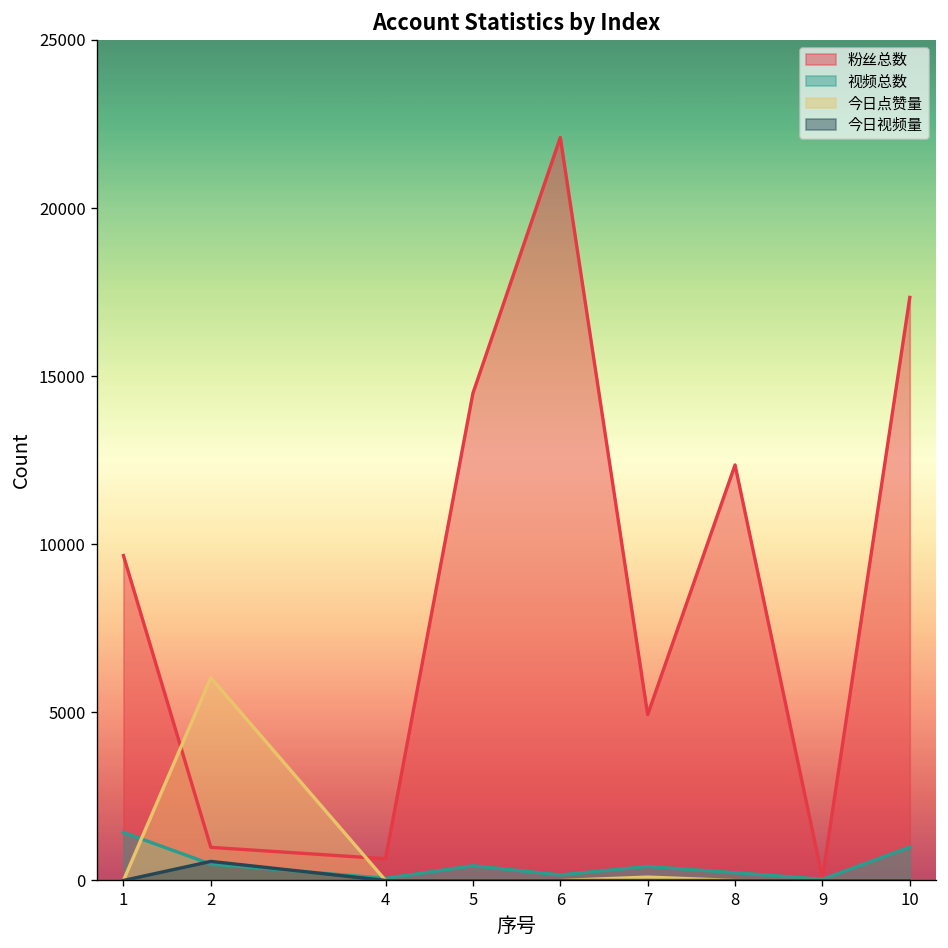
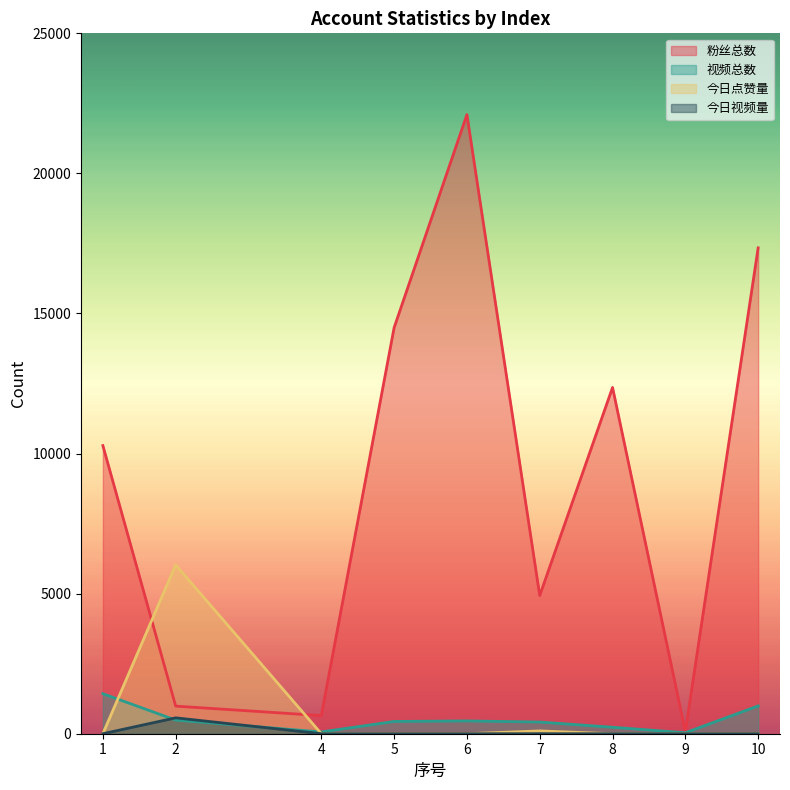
  {
    "粉丝总数": {
-     "1": 9700,
+     "1": 10300,
      "2": 1000,
      "4": 600,
      "5": 14500,
      "6": 22100,
      "7": 4900,
      "8": 12400,
      "10": 17300
    },
    "视频总数": {
      "1": 1400,
      "5": 400,
-     "6": 200,
+     "6": 500,
      "7": 400,
      "8": 200,
      "10": 1000
    },
    "今日点赞量": {
      "2": 6000,
      "7": 100
    },
    "今日视频量": {
      "7": 0
    }
  }
